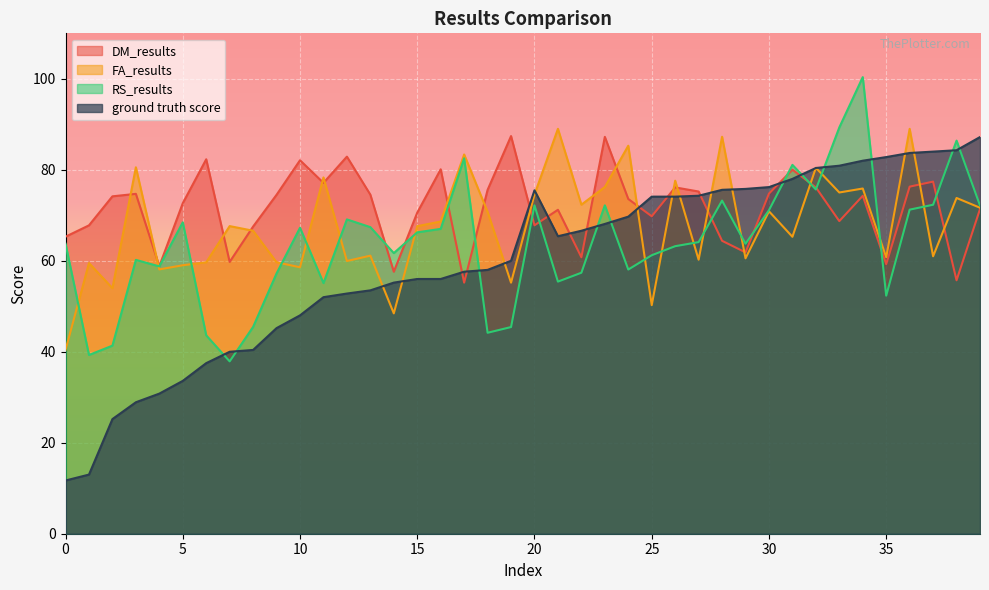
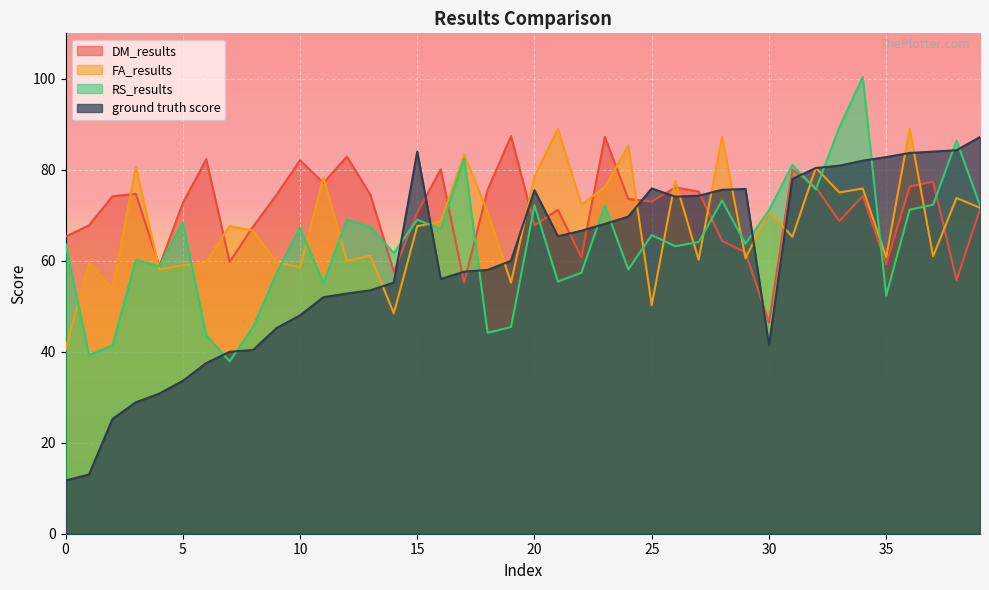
  {
    "DM_results": {
      "0": 65,
      "5": 73,
      "10": 82,
      "15": 71,
      "20": 68,
-     "25": 70,
-     "30": 75,
+     "25": 73,
+     "30": 46,
      "35": 59
    },
    "FA_results": {
      "0": 40,
      "5": 59,
      "10": 59,
      "15": 68,
-     "20": 75,
+     "20": 79,
      "25": 50,
      "35": 61
    },
    "RS_results": {
      "0": 64,
      "5": 68,
      "10": 67,
-     "15": 66,
+     "15": 69,
      "20": 72,
-     "25": 61,
+     "25": 66,
      "35": 52
    },
    "ground truth score": {
      "0": 12,
      "5": 34,
      "10": 48,
-     "15": 56,
+     "15": 84,
      "20": 76,
-     "25": 74,
-     "30": 76,
+     "25": 76,
+     "30": 41,
      "35": 83
    }
  }
